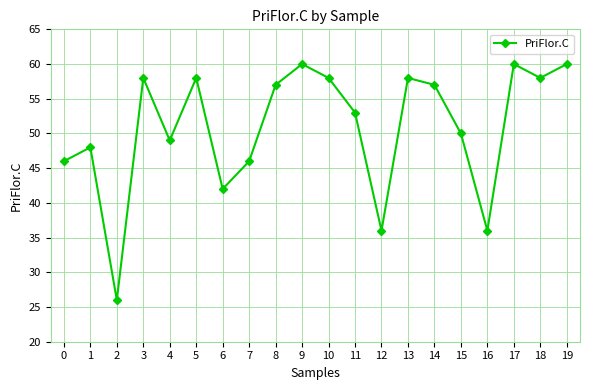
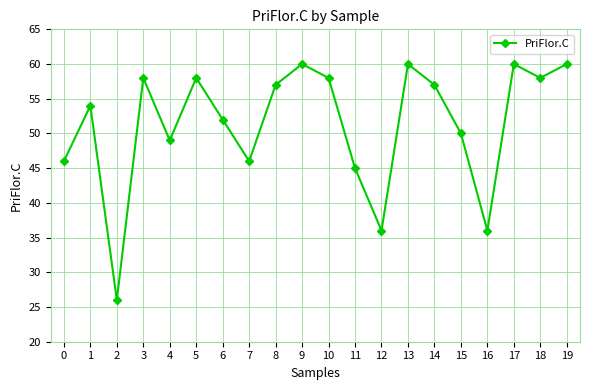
  {
    "0": 46,
-   "1": 48,
+   "1": 54,
    "2": 26,
    "3": 58,
    "4": 49,
    "5": 58,
-   "6": 42,
+   "6": 52,
    "7": 46,
    "8": 57,
    "9": 60,
    "10": 58,
-   "11": 53,
+   "11": 45,
    "12": 36,
-   "13": 58,
+   "13": 60,
    "14": 57,
    "15": 50,
    "16": 36,
    "17": 60,
    "18": 58,
    "19": 60
  }
